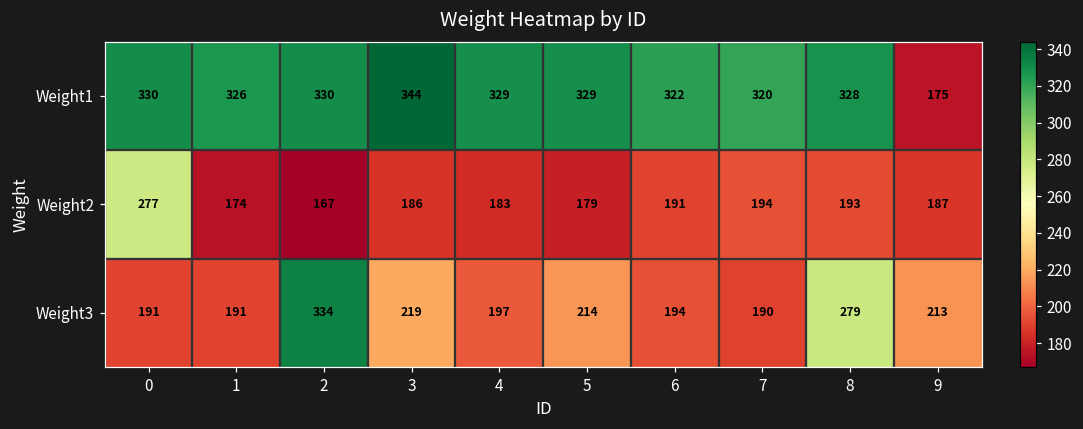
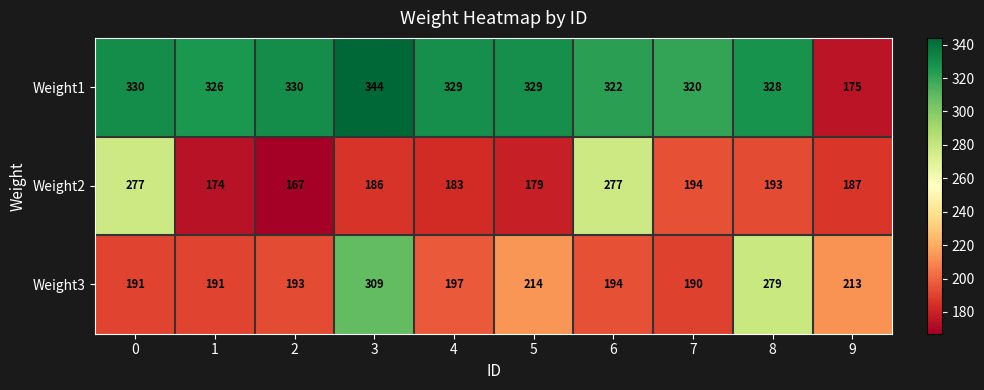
  {
    "Weight1": {
      "0": 330,
      "1": 326,
      "2": 330,
      "3": 344,
      "4": 329,
      "5": 329,
      "6": 322,
      "7": 320,
      "8": 328,
      "9": 175
    },
    "Weight2": {
      "0": 277,
      "1": 174,
      "2": 167,
      "3": 186,
      "4": 183,
      "5": 179,
-     "6": 191,
+     "6": 277,
      "7": 194,
      "8": 193,
      "9": 187
    },
    "Weight3": {
      "0": 191,
      "1": 191,
-     "2": 334,
-     "3": 219,
+     "2": 193,
+     "3": 309,
      "4": 197,
      "5": 214,
      "6": 194,
      "7": 190,
      "8": 279,
      "9": 213
    }
  }
